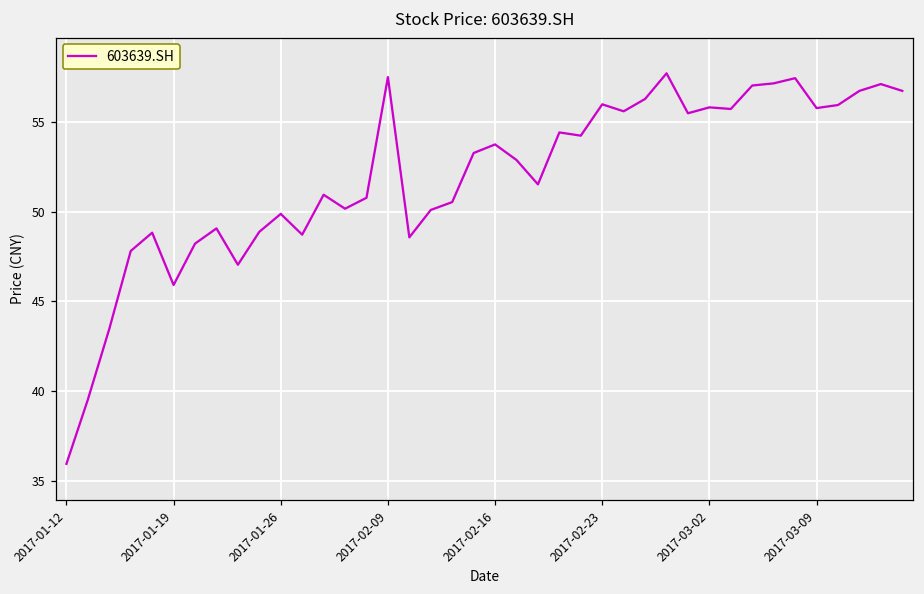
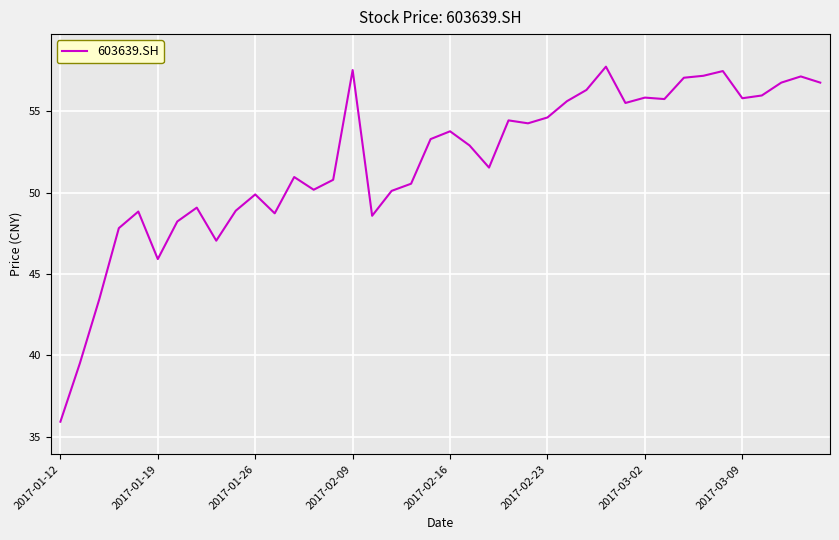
  {
    "2017-01-12": 35.9,
    "2017-01-19": 45.9,
    "2017-01-26": 49.9,
    "2017-02-09": 57.5,
    "2017-02-16": 53.8,
-   "2017-02-23": 56.0,
+   "2017-02-23": 54.6,
    "2017-03-02": 55.8,
    "2017-03-09": 55.8
  }
